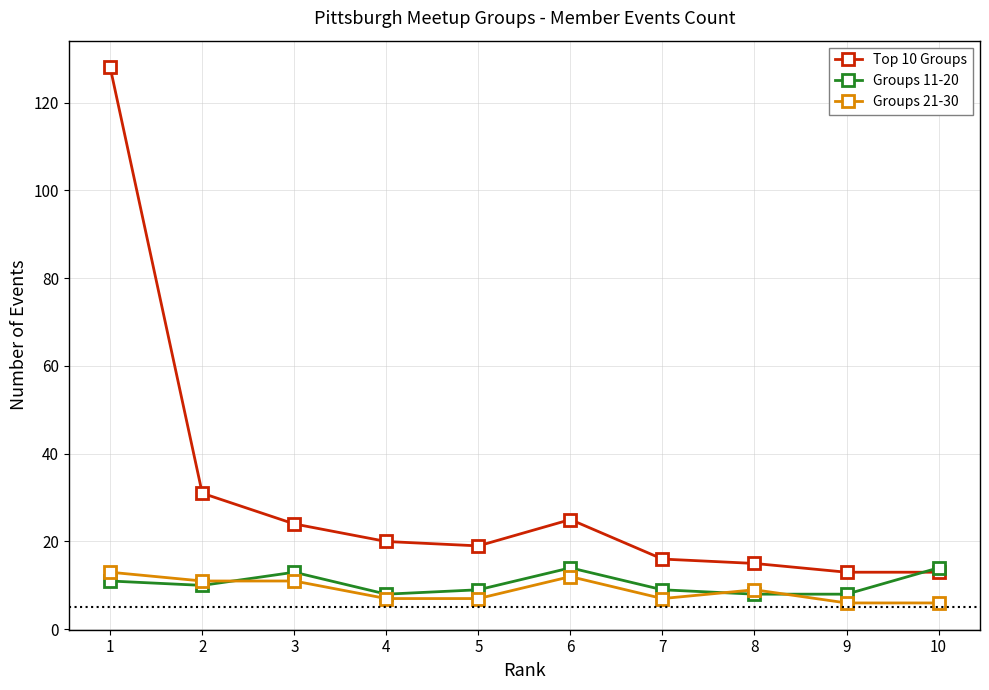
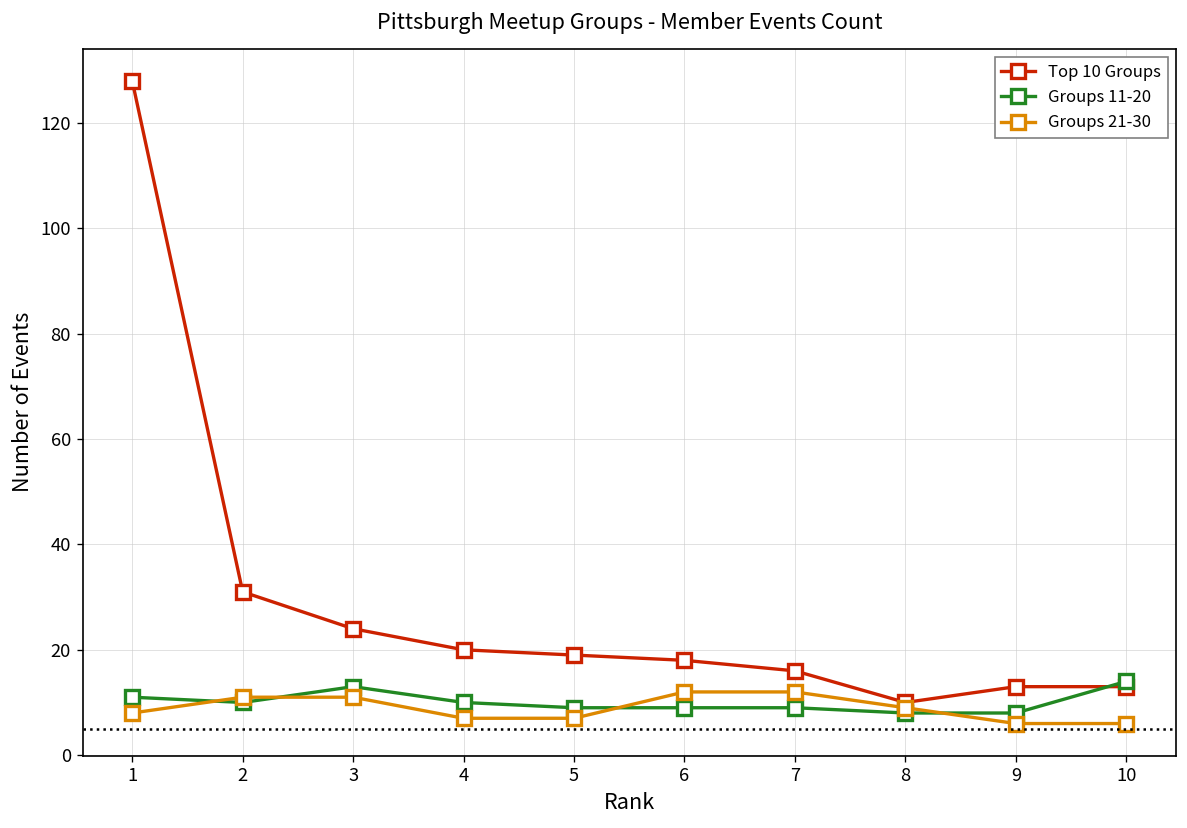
  {
    "Top 10 Groups": {
      "1": 128,
      "2": 31,
      "3": 24,
      "4": 20,
      "5": 19,
-     "6": 25,
+     "6": 18,
      "7": 16,
-     "8": 15,
+     "8": 10,
      "9": 13,
      "10": 13
    },
    "Groups 11-20": {
      "1": 11,
      "2": 10,
      "3": 13,
-     "4": 8,
+     "4": 10,
      "5": 9,
-     "6": 14,
+     "6": 9,
      "7": 9,
      "8": 8,
      "9": 8,
      "10": 14
    },
    "Groups 21-30": {
-     "1": 13,
+     "1": 8,
      "2": 11,
      "3": 11,
      "4": 7,
      "5": 7,
      "6": 12,
-     "7": 7,
+     "7": 12,
      "8": 9,
      "9": 6,
      "10": 6
    }
  }
